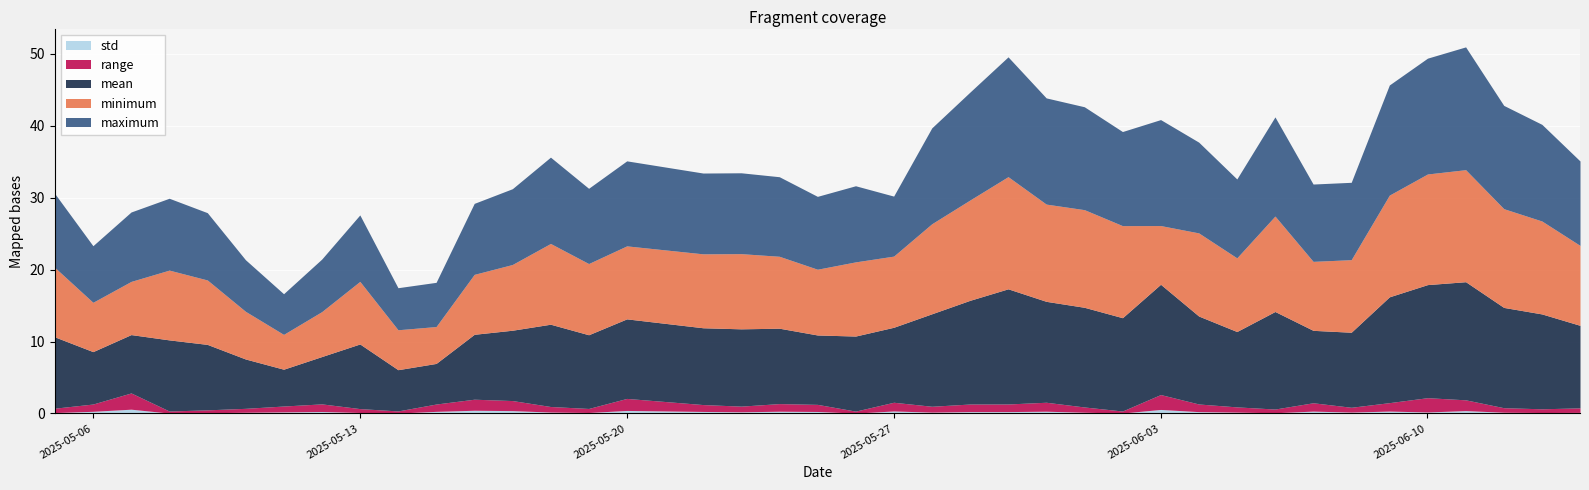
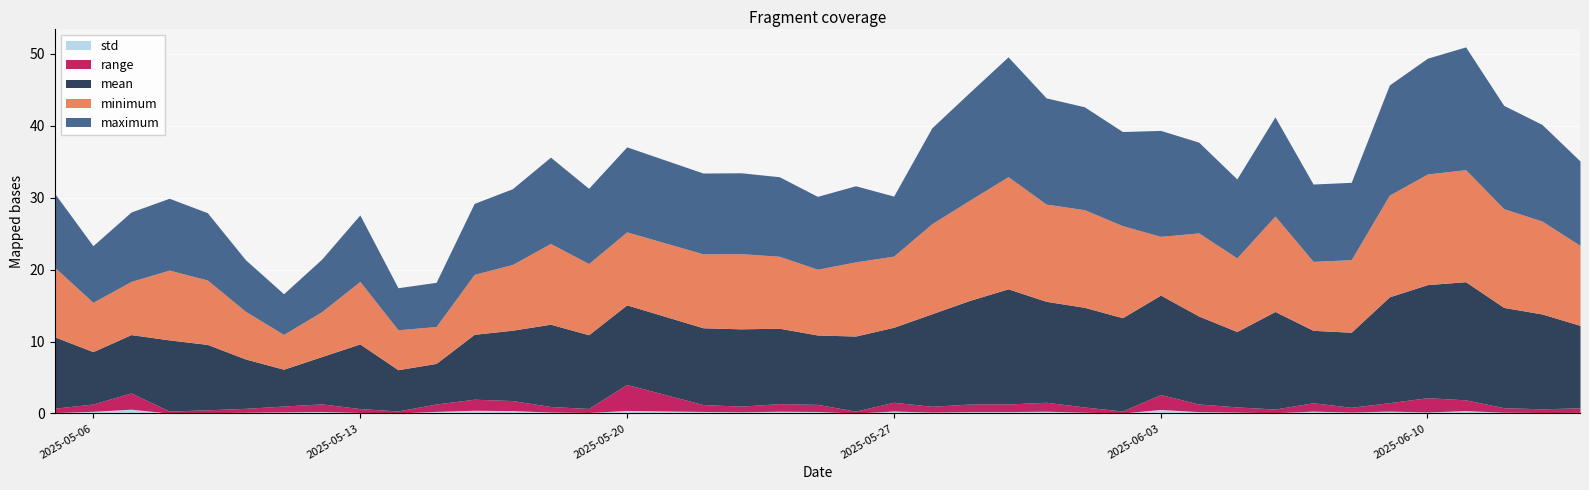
  {
    "std": {
      "2025-05-20": 0,
      "2025-05-27": 0,
      "2025-06-03": 1
    },
    "range": {
      "2025-05-06": 1,
      "2025-05-13": 1,
-     "2025-05-20": 2,
+     "2025-05-20": 4,
      "2025-05-27": 1,
      "2025-06-03": 2,
      "2025-06-10": 2
    },
    "mean": {
      "2025-05-06": 7,
      "2025-05-13": 9,
      "2025-05-20": 11,
      "2025-05-27": 10,
-     "2025-06-03": 15,
+     "2025-06-03": 14,
      "2025-06-10": 16
    },
    "minimum": {
      "2025-05-06": 7,
      "2025-05-13": 9,
      "2025-05-20": 10,
      "2025-05-27": 10,
      "2025-06-03": 8,
      "2025-06-10": 15
    },
    "maximum": {
      "2025-05-06": 8,
      "2025-05-13": 9,
      "2025-05-20": 12,
      "2025-05-27": 8,
      "2025-06-03": 15,
      "2025-06-10": 16
    }
  }
